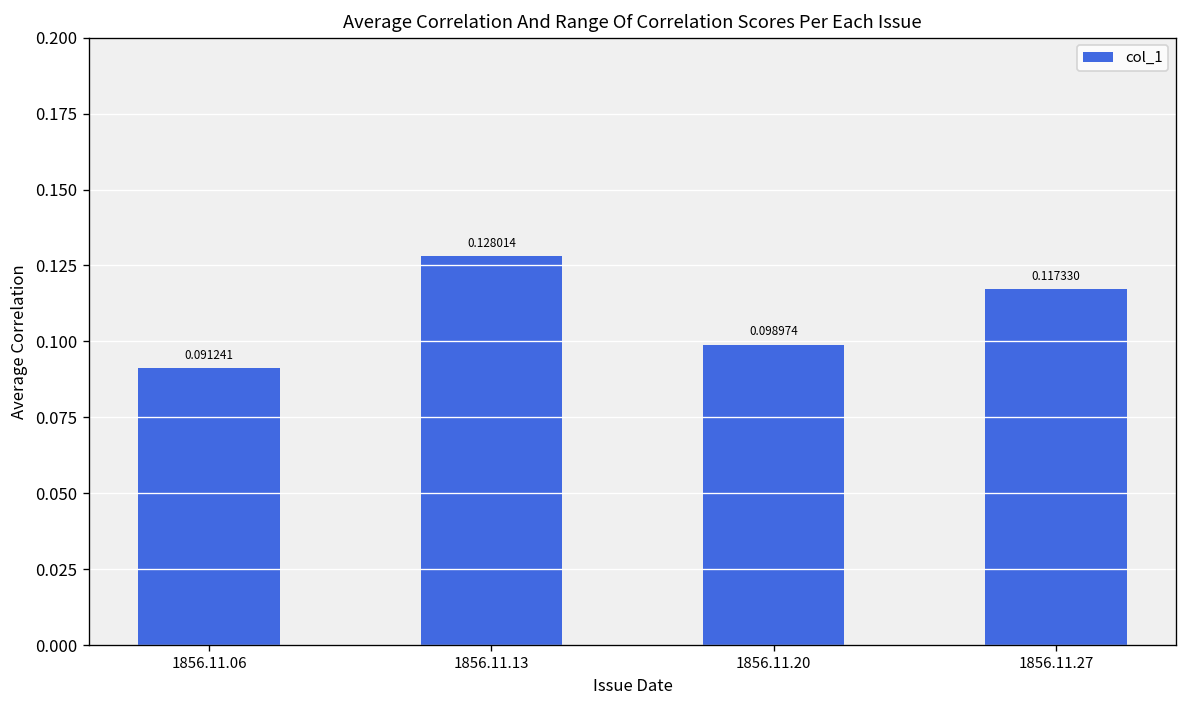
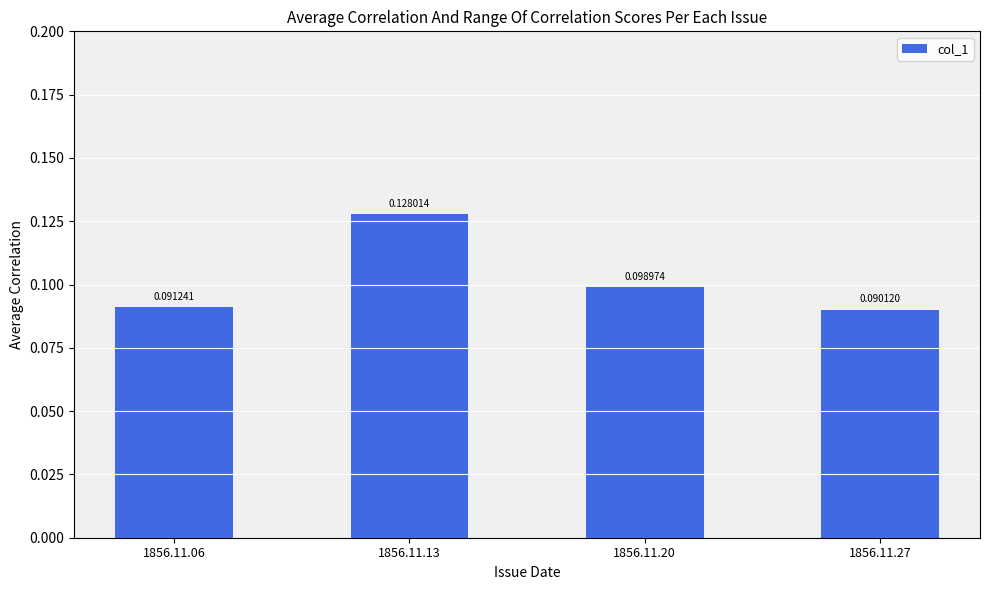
  {
    "1856.11.06": 0.091241,
    "1856.11.13": 0.128014,
    "1856.11.20": 0.098974,
-   "1856.11.27": 0.117330
+   "1856.11.27": 0.090120
  }
